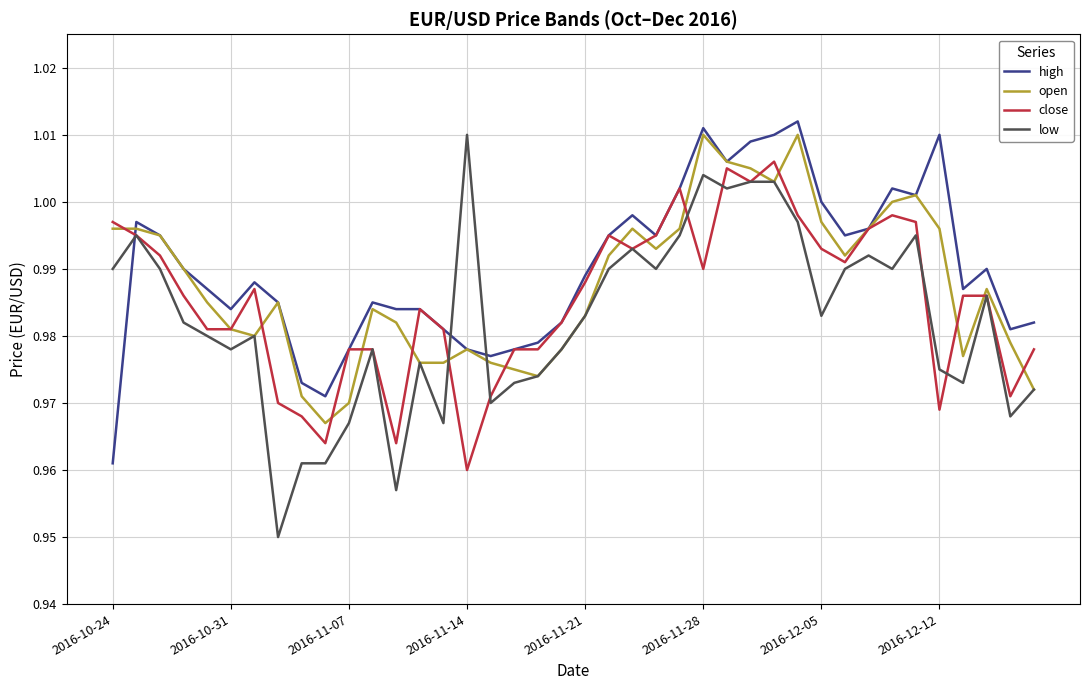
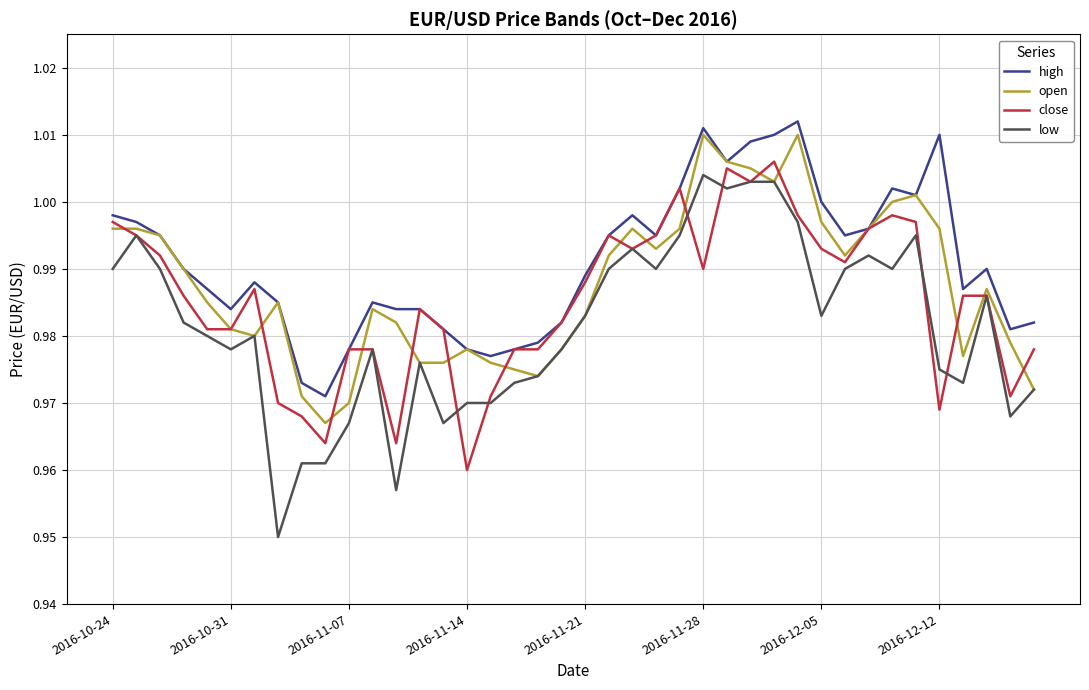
  {
    "high": {
-     "2016-10-24": 0.961,
+     "2016-10-24": 0.998,
      "2016-10-31": 0.984,
      "2016-11-21": 0.989,
      "2016-11-28": 1.011,
      "2016-12-05": 1.000,
      "2016-12-12": 1.010
    },
    "open": {
      "2016-10-24": 0.996,
      "2016-11-07": 0.970,
      "2016-11-28": 1.010,
      "2016-12-05": 0.997,
      "2016-12-12": 0.996
    },
    "close": {
      "2016-10-24": 0.997,
      "2016-11-14": 0.960,
      "2016-11-21": 0.988,
      "2016-11-28": 0.990,
      "2016-12-05": 0.993,
      "2016-12-12": 0.969
    },
    "low": {
      "2016-10-24": 0.99,
      "2016-10-31": 0.978,
      "2016-11-07": 0.967,
-     "2016-11-14": 1.01,
+     "2016-11-14": 0.97,
      "2016-11-28": 1.004,
      "2016-12-05": 0.983,
      "2016-12-12": 0.975
    }
  }
